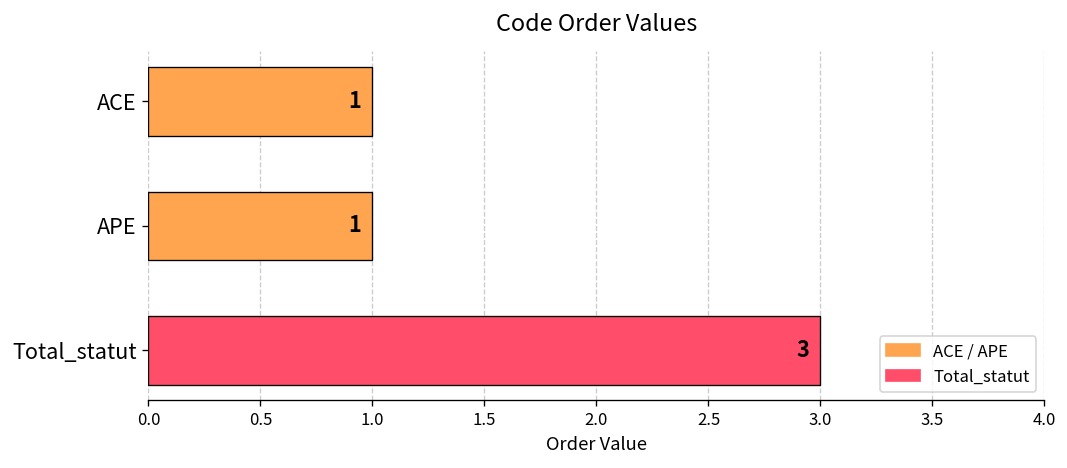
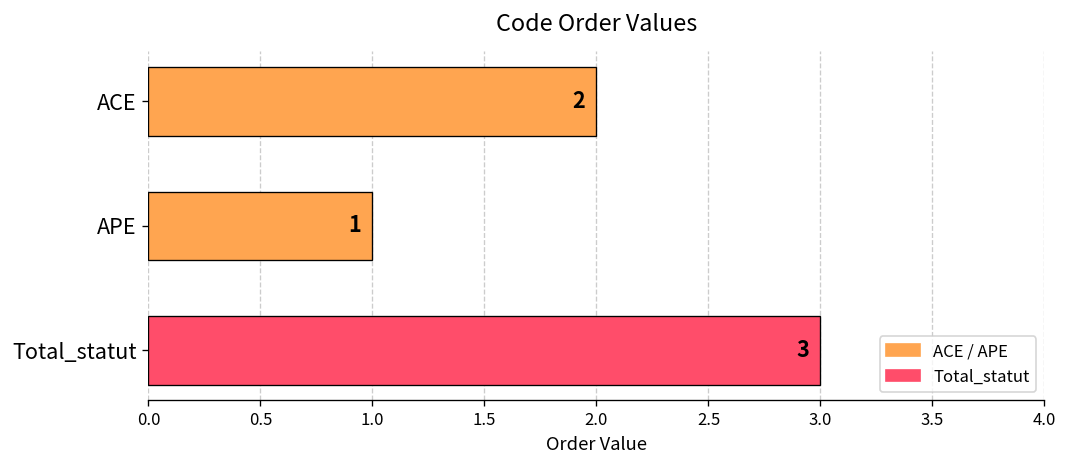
  {
-   "ACE": 1,
+   "ACE": 2,
    "APE": 1,
    "Total_statut": 3
  }
